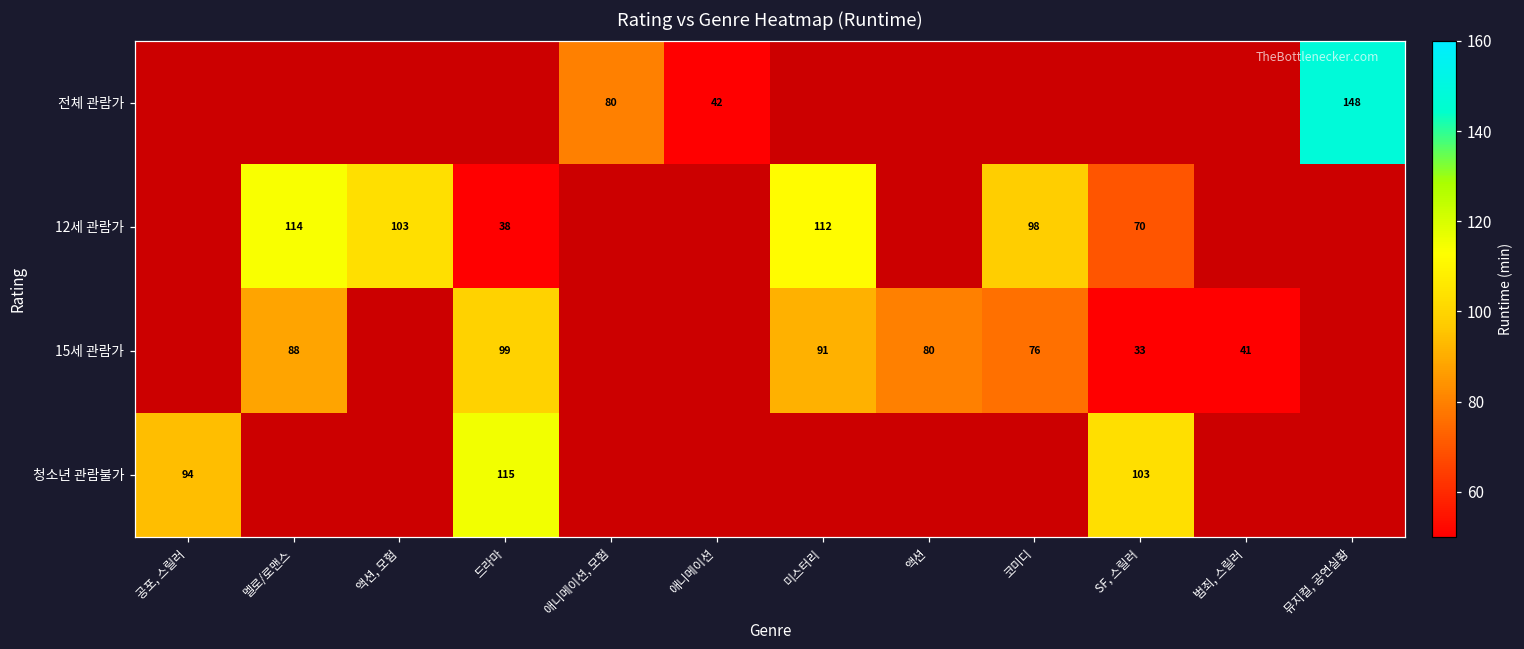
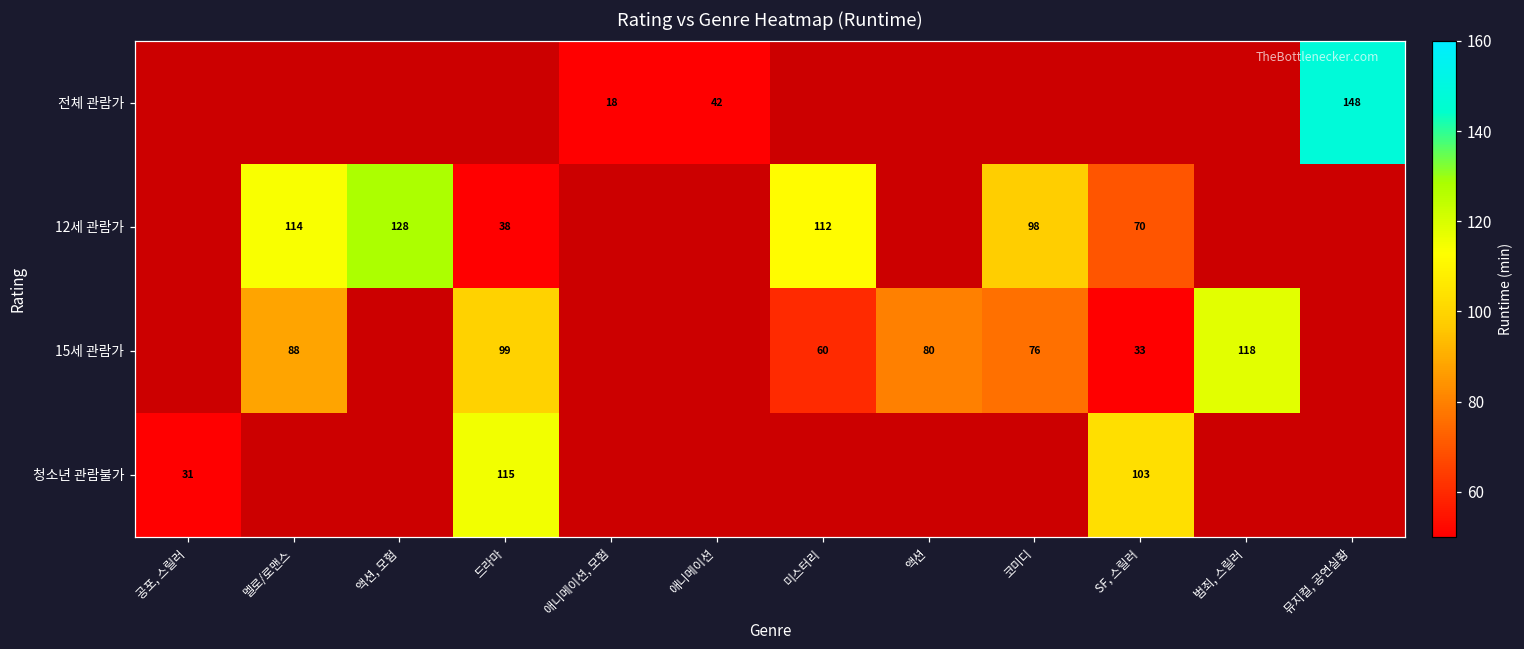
  {
    "전체 관람가": {
-     "애니메이션, 모험": 80,
+     "애니메이션, 모험": 18,
      "애니메이션": 42
    },
    "12세 관람가": {
      "멜로/로맨스": 114,
-     "액션, 모험": 103,
+     "액션, 모험": 128,
      "드라마": 38,
      "미스터리": 112,
      "코미디": 98,
      "SF, 스릴러": 70
    },
    "15세 관람가": {
      "멜로/로맨스": 88,
      "드라마": 99,
-     "미스터리": 91,
+     "미스터리": 60,
      "액션": 80,
      "코미디": 76,
      "SF, 스릴러": 33,
-     "범죄, 스릴러": 41
+     "범죄, 스릴러": 118
    },
    "청소년 관람불가": {
-     "공포, 스릴러": 94,
+     "공포, 스릴러": 31,
      "드라마": 115,
      "SF, 스릴러": 103
    }
  }
